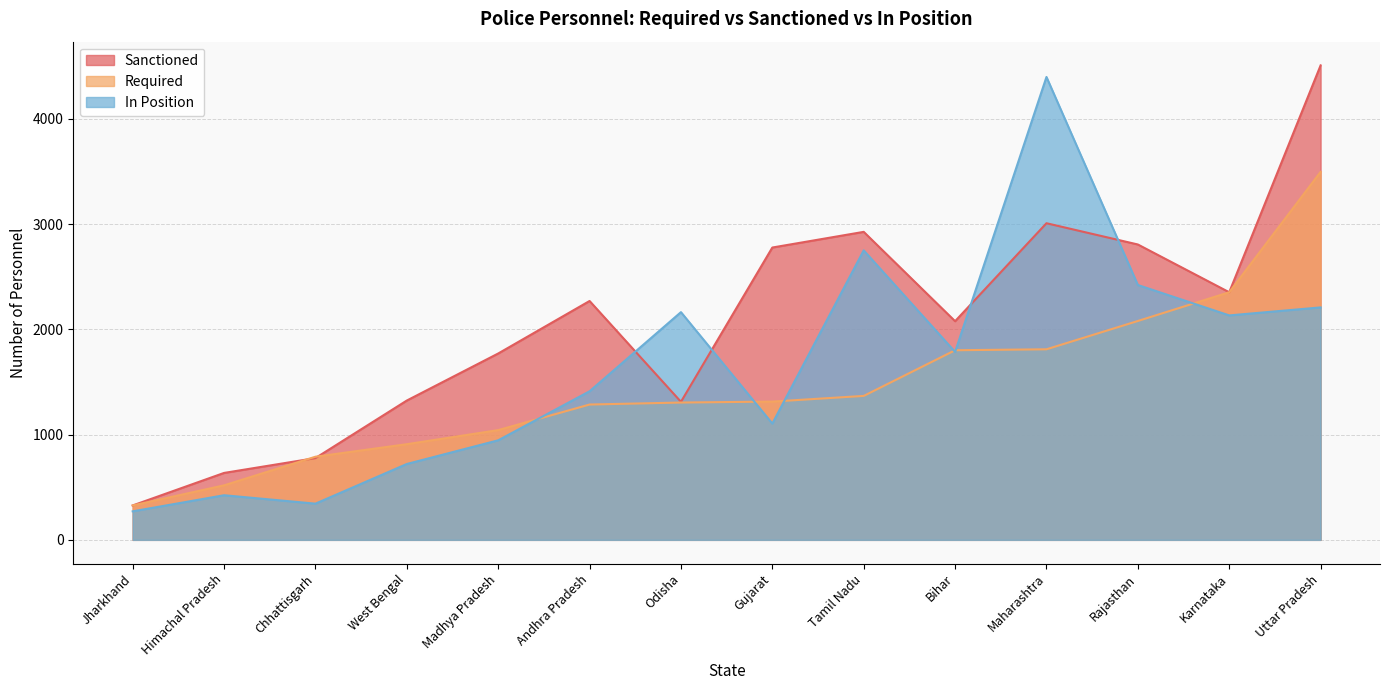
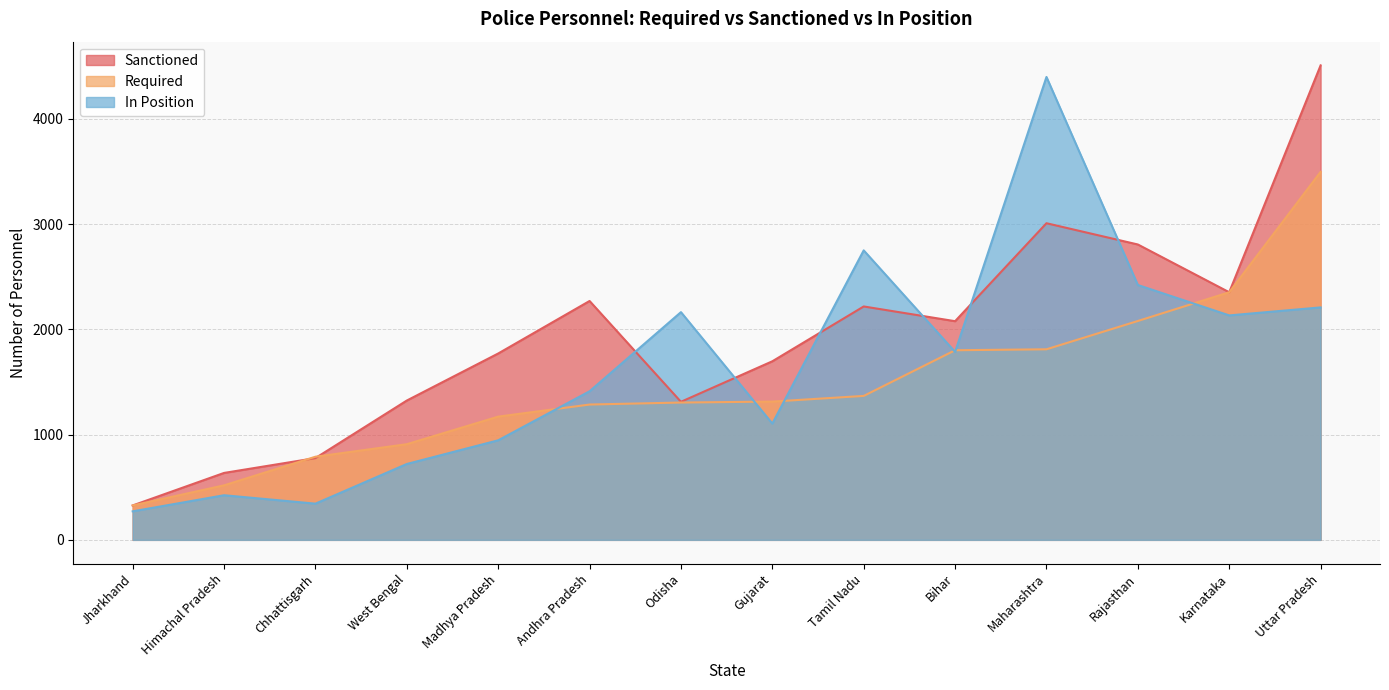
  {
    "Sanctioned": {
      "Himachal Pradesh": 640,
      "West Bengal": 1320,
      "Madhya Pradesh": 1770,
      "Andhra Pradesh": 2270,
-     "Gujarat": 2780,
-     "Tamil Nadu": 2930,
+     "Gujarat": 1700,
+     "Tamil Nadu": 2220,
      "Bihar": 2080,
      "Maharashtra": 3010,
      "Rajasthan": 2810,
      "Uttar Pradesh": 4510
    },
    "Required": {
      "Himachal Pradesh": 520,
      "West Bengal": 910,
-     "Madhya Pradesh": 1040,
+     "Madhya Pradesh": 1170,
      "Andhra Pradesh": 1290,
      "Gujarat": 1310,
      "Tamil Nadu": 1370,
      "Maharashtra": 1810,
      "Rajasthan": 2080,
      "Uttar Pradesh": 3500
    },
    "In Position": {
      "Jharkhand": 270,
      "Himachal Pradesh": 420,
      "Chhattisgarh": 340,
      "West Bengal": 720,
      "Madhya Pradesh": 950,
      "Andhra Pradesh": 1410,
      "Odisha": 2160,
      "Gujarat": 1110,
      "Tamil Nadu": 2750,
      "Maharashtra": 4400,
      "Rajasthan": 2420,
      "Karnataka": 2130,
      "Uttar Pradesh": 2210
    }
  }
